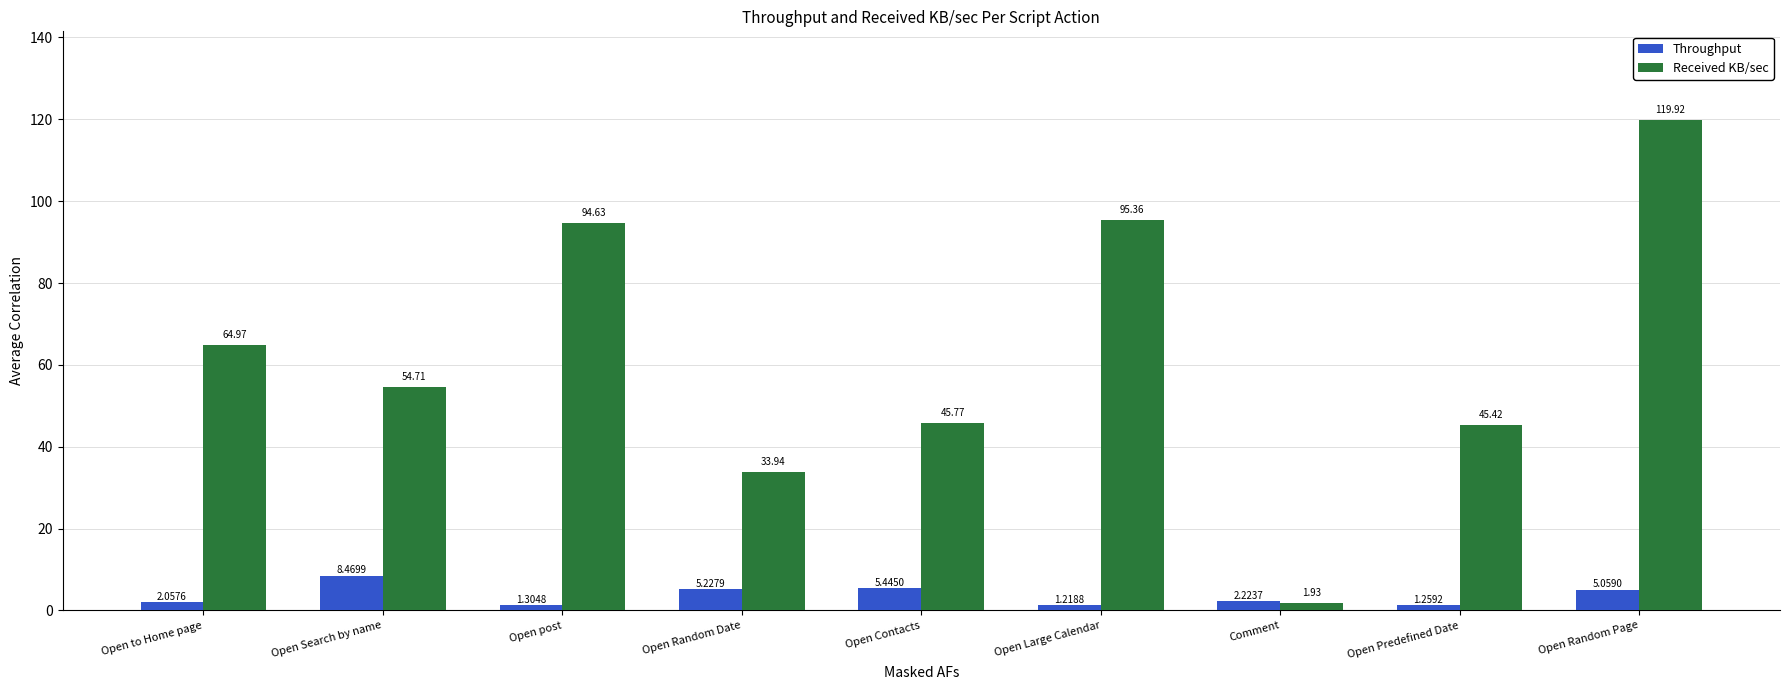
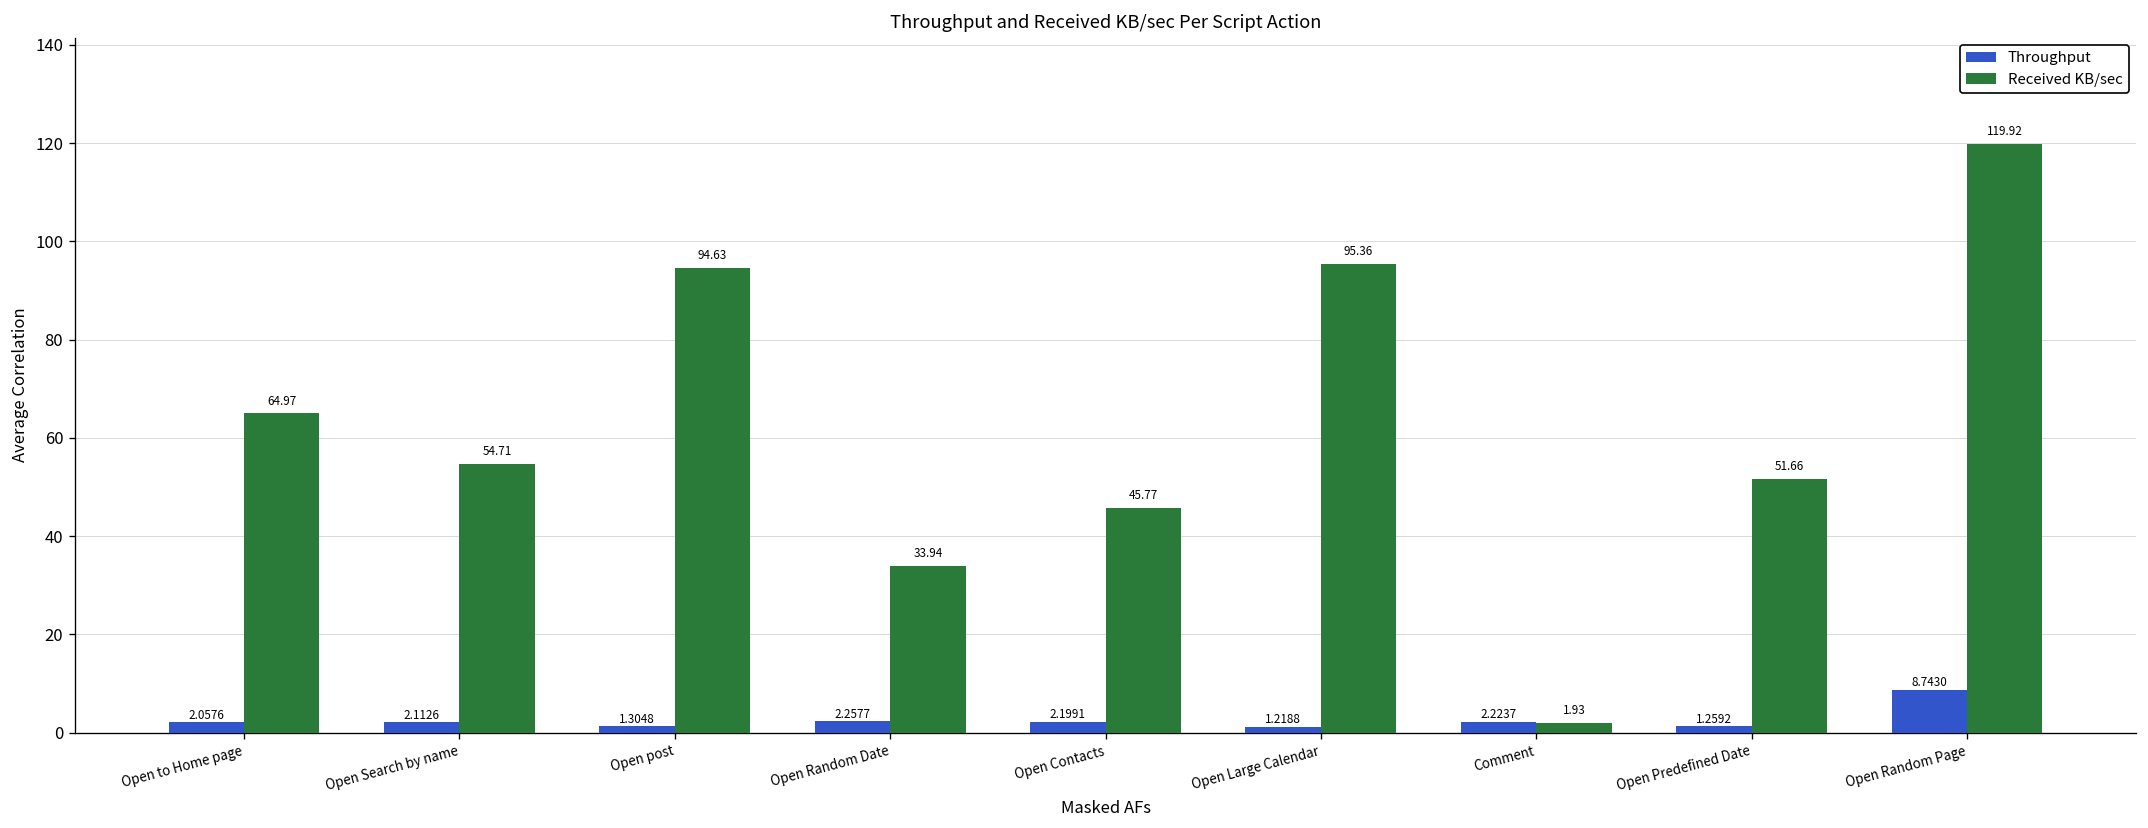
  {
    "Throughput": {
      "Open to Home page": 2.0576,
-     "Open Search by name": 8.4699,
+     "Open Search by name": 2.1126,
      "Open post": 1.3048,
-     "Open Random Date": 5.2279,
-     "Open Contacts": 5.4450,
+     "Open Random Date": 2.2577,
+     "Open Contacts": 2.1991,
      "Open Large Calendar": 1.2188,
      "Comment": 2.2237,
      "Open Predefined Date": 1.2592,
-     "Open Random Page": 5.0590
+     "Open Random Page": 8.7430
    },
    "Received KB/sec": {
      "Open to Home page": 64.97,
      "Open Search by name": 54.71,
      "Open post": 94.63,
      "Open Random Date": 33.94,
      "Open Contacts": 45.77,
      "Open Large Calendar": 95.36,
      "Comment": 1.93,
-     "Open Predefined Date": 45.42,
+     "Open Predefined Date": 51.66,
      "Open Random Page": 119.92
    }
  }
